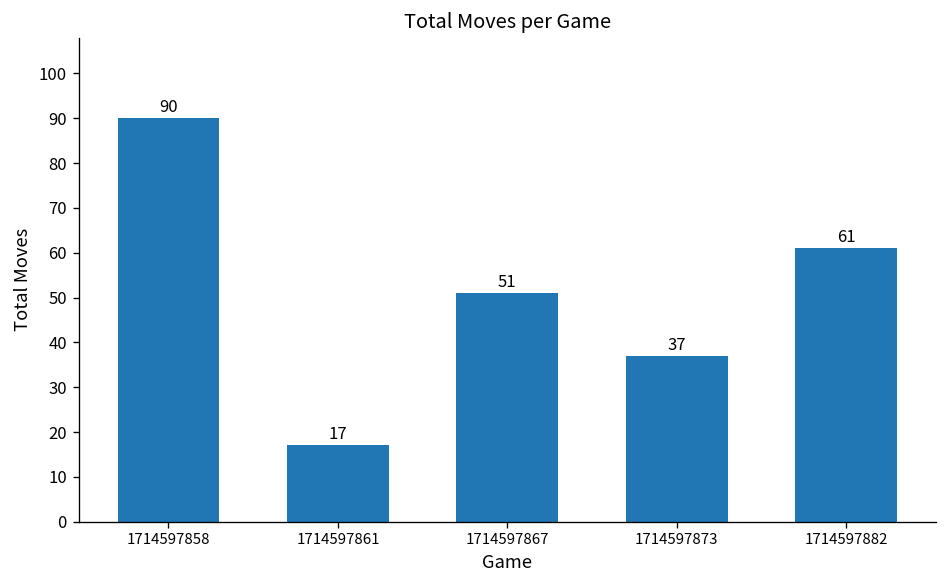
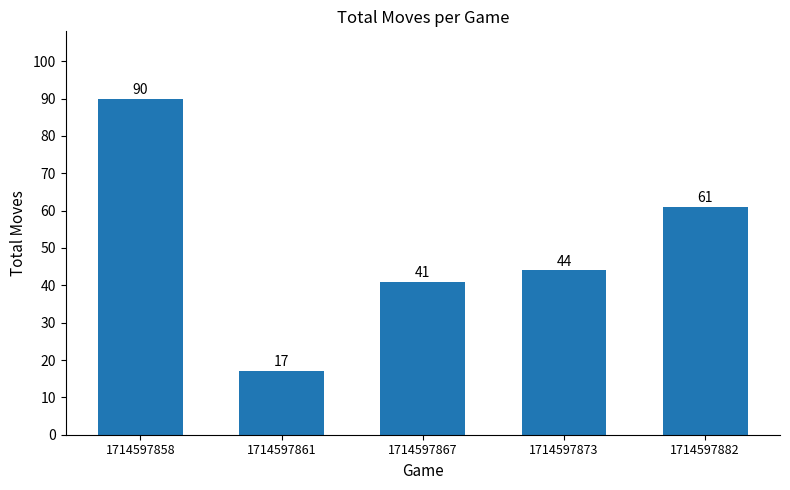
  {
    "1714597858": 90,
    "1714597861": 17,
-   "1714597867": 51,
-   "1714597873": 37,
+   "1714597867": 41,
+   "1714597873": 44,
    "1714597882": 61
  }
